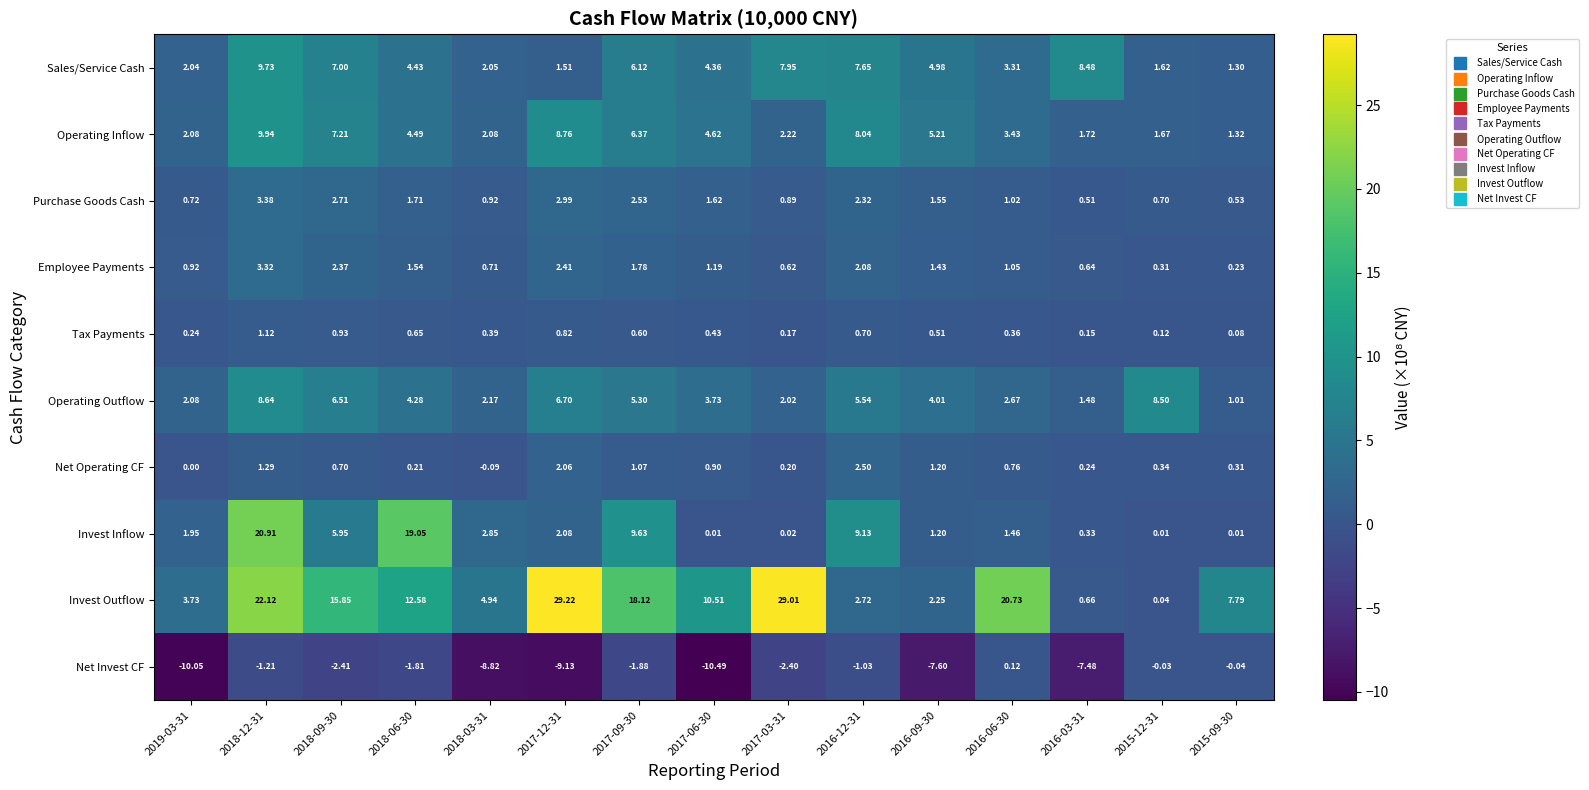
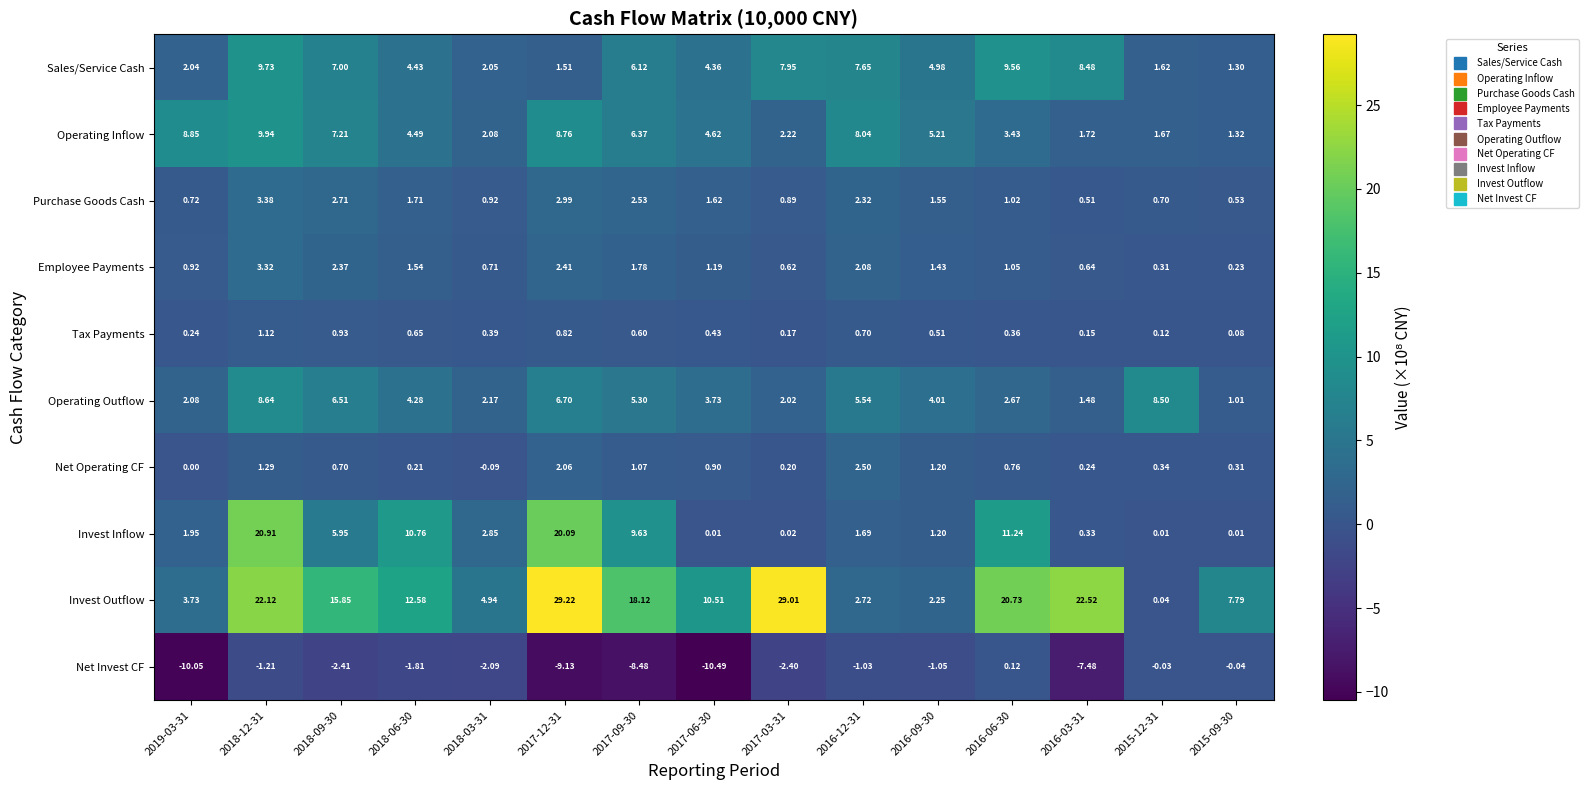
  {
    "Sales/Service Cash": {
      "2019-03-31": 2.04,
      "2018-12-31": 9.73,
      "2018-09-30": 7.00,
      "2018-06-30": 4.43,
      "2018-03-31": 2.05,
      "2017-12-31": 1.51,
      "2017-09-30": 6.12,
      "2017-06-30": 4.36,
      "2017-03-31": 7.95,
      "2016-12-31": 7.65,
      "2016-09-30": 4.98,
-     "2016-06-30": 3.31,
+     "2016-06-30": 9.56,
      "2016-03-31": 8.48,
      "2015-12-31": 1.62,
      "2015-09-30": 1.30
    },
    "Operating Inflow": {
-     "2019-03-31": 2.08,
+     "2019-03-31": 8.85,
      "2018-12-31": 9.94,
      "2018-09-30": 7.21,
      "2018-06-30": 4.49,
      "2018-03-31": 2.08,
      "2017-12-31": 8.76,
      "2017-09-30": 6.37,
      "2017-06-30": 4.62,
      "2017-03-31": 2.22,
      "2016-12-31": 8.04,
      "2016-09-30": 5.21,
      "2016-06-30": 3.43,
      "2016-03-31": 1.72,
      "2015-12-31": 1.67,
      "2015-09-30": 1.32
    },
    "Purchase Goods Cash": {
      "2019-03-31": 0.72,
      "2018-12-31": 3.38,
      "2018-09-30": 2.71,
      "2018-06-30": 1.71,
      "2018-03-31": 0.92,
      "2017-12-31": 2.99,
      "2017-09-30": 2.53,
      "2017-06-30": 1.62,
      "2017-03-31": 0.89,
      "2016-12-31": 2.32,
      "2016-09-30": 1.55,
      "2016-06-30": 1.02,
      "2016-03-31": 0.51,
      "2015-12-31": 0.70,
      "2015-09-30": 0.53
    },
    "Employee Payments": {
      "2019-03-31": 0.92,
      "2018-12-31": 3.32,
      "2018-09-30": 2.37,
      "2018-06-30": 1.54,
      "2018-03-31": 0.71,
      "2017-12-31": 2.41,
      "2017-09-30": 1.78,
      "2017-06-30": 1.19,
      "2017-03-31": 0.62,
      "2016-12-31": 2.08,
      "2016-09-30": 1.43,
      "2016-06-30": 1.05,
      "2016-03-31": 0.64,
      "2015-12-31": 0.31,
      "2015-09-30": 0.23
    },
    "Tax Payments": {
      "2019-03-31": 0.24,
      "2018-12-31": 1.12,
      "2018-09-30": 0.93,
      "2018-06-30": 0.65,
      "2018-03-31": 0.39,
      "2017-12-31": 0.82,
      "2017-09-30": 0.60,
      "2017-06-30": 0.43,
      "2017-03-31": 0.17,
      "2016-12-31": 0.70,
      "2016-09-30": 0.51,
      "2016-06-30": 0.36,
      "2016-03-31": 0.15,
      "2015-12-31": 0.12,
      "2015-09-30": 0.08
    },
    "Operating Outflow": {
      "2019-03-31": 2.08,
      "2018-12-31": 8.64,
      "2018-09-30": 6.51,
      "2018-06-30": 4.28,
      "2018-03-31": 2.17,
      "2017-12-31": 6.70,
      "2017-09-30": 5.30,
      "2017-06-30": 3.73,
      "2017-03-31": 2.02,
      "2016-12-31": 5.54,
      "2016-09-30": 4.01,
      "2016-06-30": 2.67,
      "2016-03-31": 1.48,
      "2015-12-31": 8.50,
      "2015-09-30": 1.01
    },
    "Net Operating CF": {
      "2019-03-31": 0.00,
      "2018-12-31": 1.29,
      "2018-09-30": 0.70,
      "2018-06-30": 0.21,
      "2018-03-31": -0.09,
      "2017-12-31": 2.06,
      "2017-09-30": 1.07,
      "2017-06-30": 0.90,
      "2017-03-31": 0.20,
      "2016-12-31": 2.50,
      "2016-09-30": 1.20,
      "2016-06-30": 0.76,
      "2016-03-31": 0.24,
      "2015-12-31": 0.34,
      "2015-09-30": 0.31
    },
    "Invest Inflow": {
      "2019-03-31": 1.95,
      "2018-12-31": 20.91,
      "2018-09-30": 5.95,
-     "2018-06-30": 19.05,
+     "2018-06-30": 10.76,
      "2018-03-31": 2.85,
-     "2017-12-31": 2.08,
+     "2017-12-31": 20.09,
      "2017-09-30": 9.63,
      "2017-06-30": 0.01,
      "2017-03-31": 0.02,
-     "2016-12-31": 9.13,
+     "2016-12-31": 1.69,
      "2016-09-30": 1.20,
-     "2016-06-30": 1.46,
+     "2016-06-30": 11.24,
      "2016-03-31": 0.33,
      "2015-12-31": 0.01,
      "2015-09-30": 0.01
    },
    "Invest Outflow": {
      "2019-03-31": 3.73,
      "2018-12-31": 22.12,
      "2018-09-30": 15.85,
      "2018-06-30": 12.58,
      "2018-03-31": 4.94,
      "2017-12-31": 29.22,
      "2017-09-30": 18.12,
      "2017-06-30": 10.51,
      "2017-03-31": 29.01,
      "2016-12-31": 2.72,
      "2016-09-30": 2.25,
      "2016-06-30": 20.73,
-     "2016-03-31": 0.66,
+     "2016-03-31": 22.52,
      "2015-12-31": 0.04,
      "2015-09-30": 7.79
    },
    "Net Invest CF": {
      "2019-03-31": -10.05,
      "2018-12-31": -1.21,
      "2018-09-30": -2.41,
      "2018-06-30": -1.81,
-     "2018-03-31": -8.82,
+     "2018-03-31": -2.09,
      "2017-12-31": -9.13,
-     "2017-09-30": -1.88,
+     "2017-09-30": -8.48,
      "2017-06-30": -10.49,
      "2017-03-31": -2.40,
      "2016-12-31": -1.03,
-     "2016-09-30": -7.60,
+     "2016-09-30": -1.05,
      "2016-06-30": 0.12,
      "2016-03-31": -7.48,
      "2015-12-31": -0.03,
      "2015-09-30": -0.04
    }
  }
